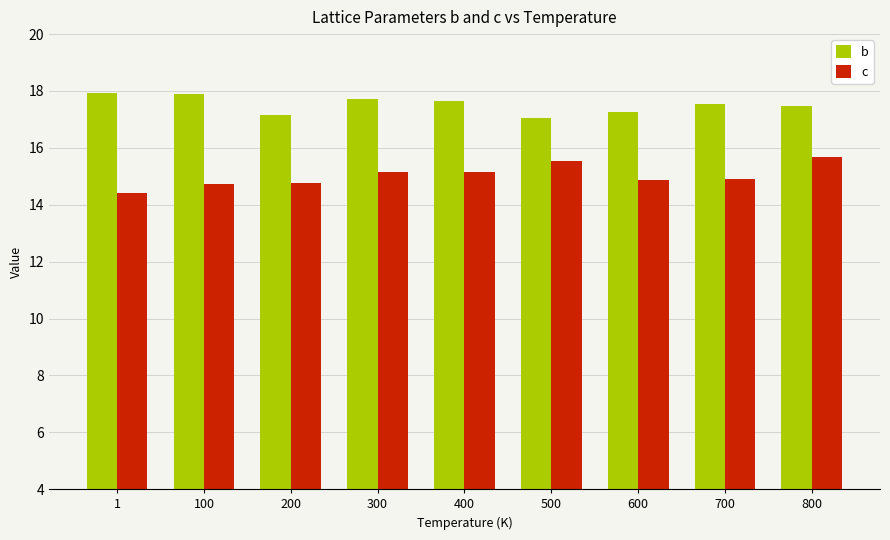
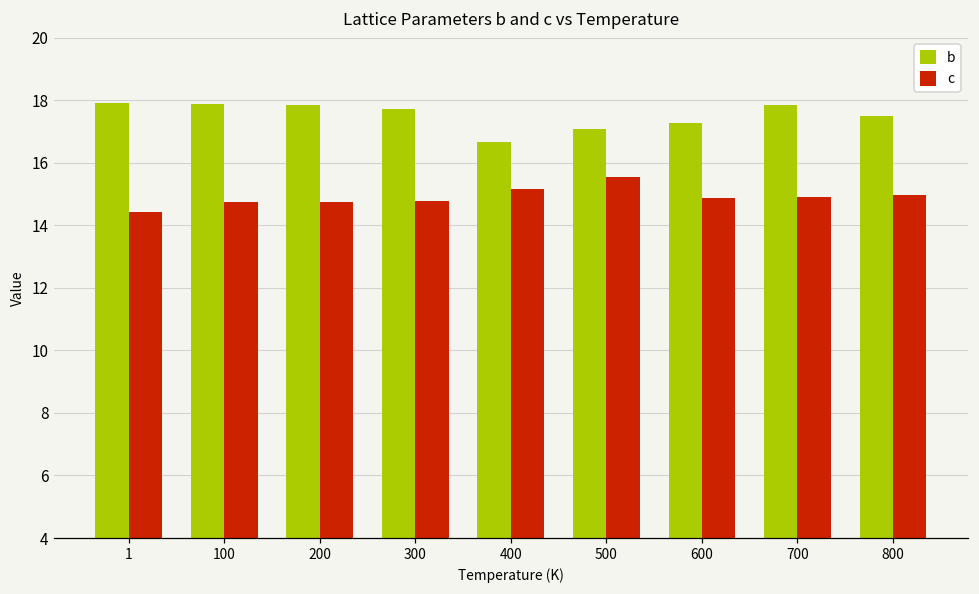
  {
    "b": {
      "1": 17.9,
      "100": 17.9,
-     "200": 17.2,
+     "200": 17.8,
      "300": 17.7,
-     "400": 17.6,
+     "400": 16.7,
      "500": 17.1,
      "600": 17.3,
-     "700": 17.5,
+     "700": 17.8,
      "800": 17.5
    },
    "c": {
      "1": 14.4,
      "100": 14.7,
      "200": 14.8,
-     "300": 15.2,
+     "300": 14.8,
      "400": 15.1,
      "500": 15.5,
      "600": 14.9,
      "700": 14.9,
-     "800": 15.7
+     "800": 15.0
    }
  }
